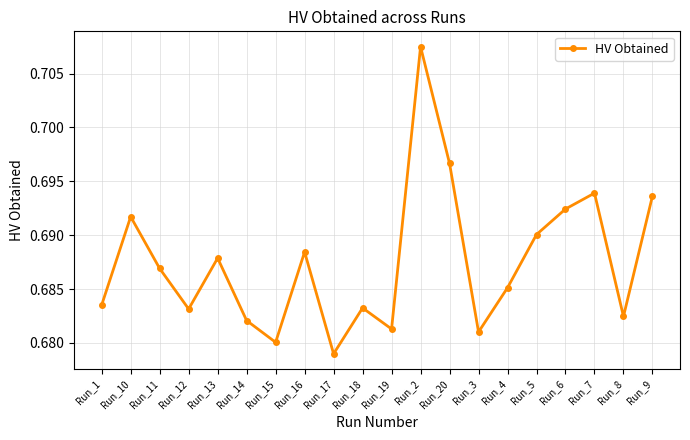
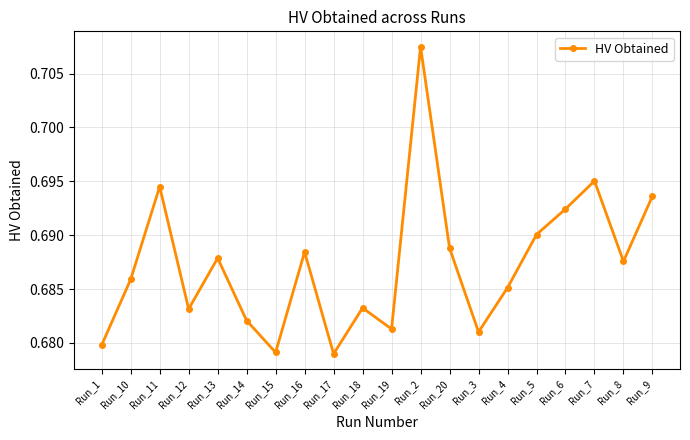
  {
-   "Run_1": 0.6835,
-   "Run_10": 0.6917,
-   "Run_11": 0.6869,
+   "Run_1": 0.6798,
+   "Run_10": 0.6859,
+   "Run_11": 0.6945,
    "Run_12": 0.6831,
    "Run_13": 0.6879,
    "Run_14": 0.6821,
-   "Run_15": 0.6801,
+   "Run_15": 0.6791,
    "Run_16": 0.6884,
    "Run_17": 0.6790,
    "Run_18": 0.6832,
    "Run_19": 0.6813,
    "Run_2": 0.7075,
-   "Run_20": 0.6967,
+   "Run_20": 0.6888,
    "Run_3": 0.6810,
    "Run_4": 0.6851,
    "Run_5": 0.6901,
    "Run_6": 0.6924,
-   "Run_7": 0.6939,
-   "Run_8": 0.6825,
+   "Run_7": 0.6950,
+   "Run_8": 0.6876,
    "Run_9": 0.6936
  }
